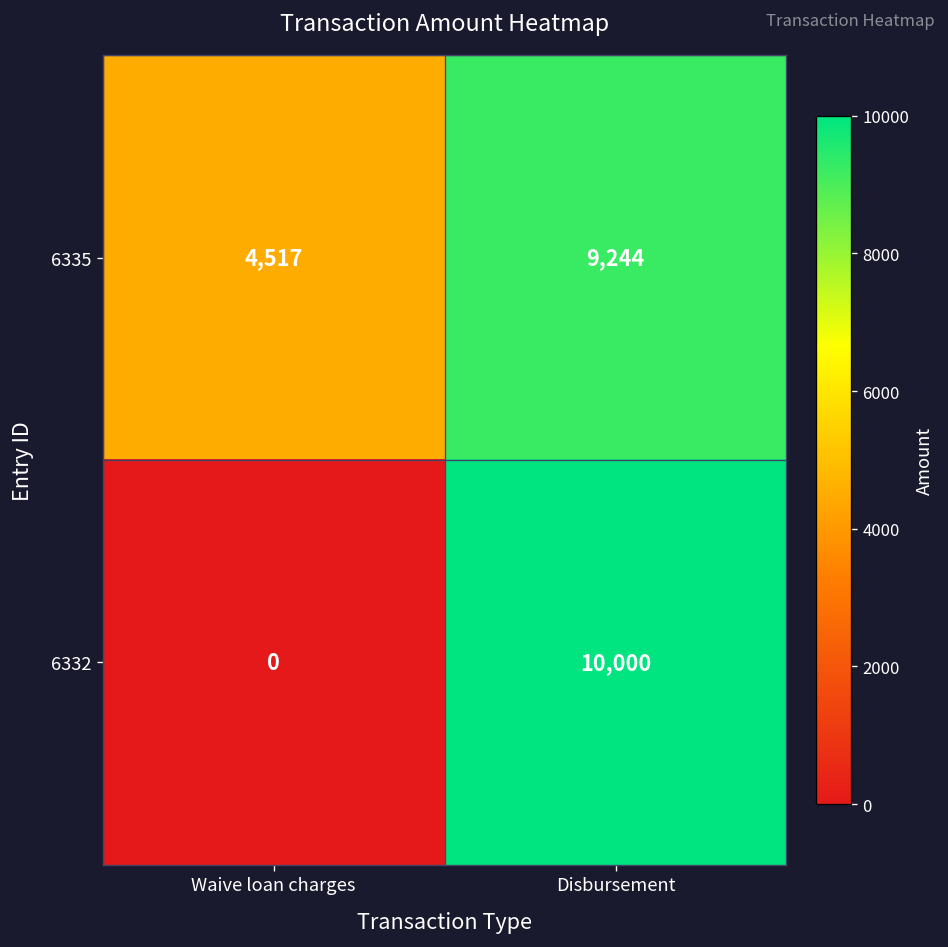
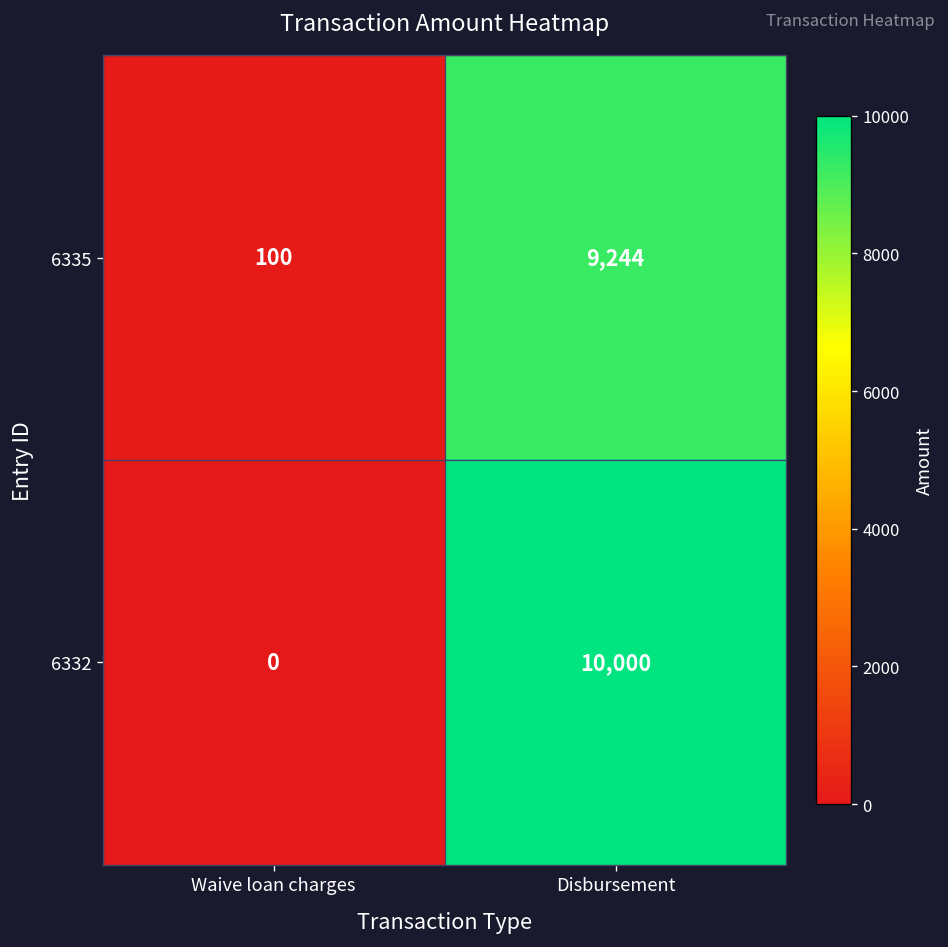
  {
    "6335": {
-     "Waive loan charges": "4,517",
+     "Waive loan charges": "100",
      "Disbursement": "9,244"
    },
    "6332": {
      "Waive loan charges": "0",
      "Disbursement": "10,000"
    }
  }
